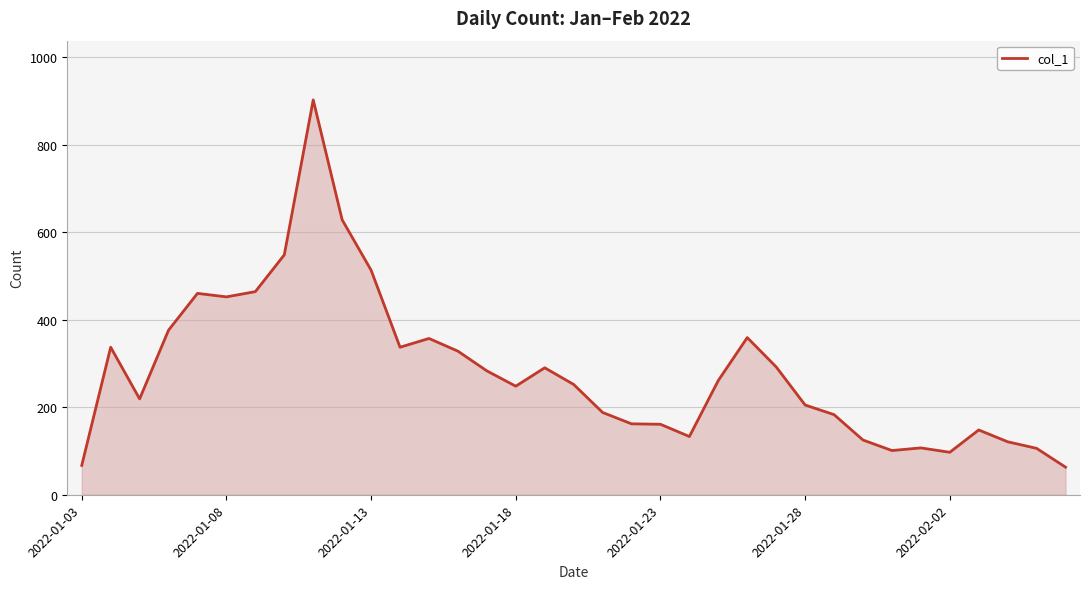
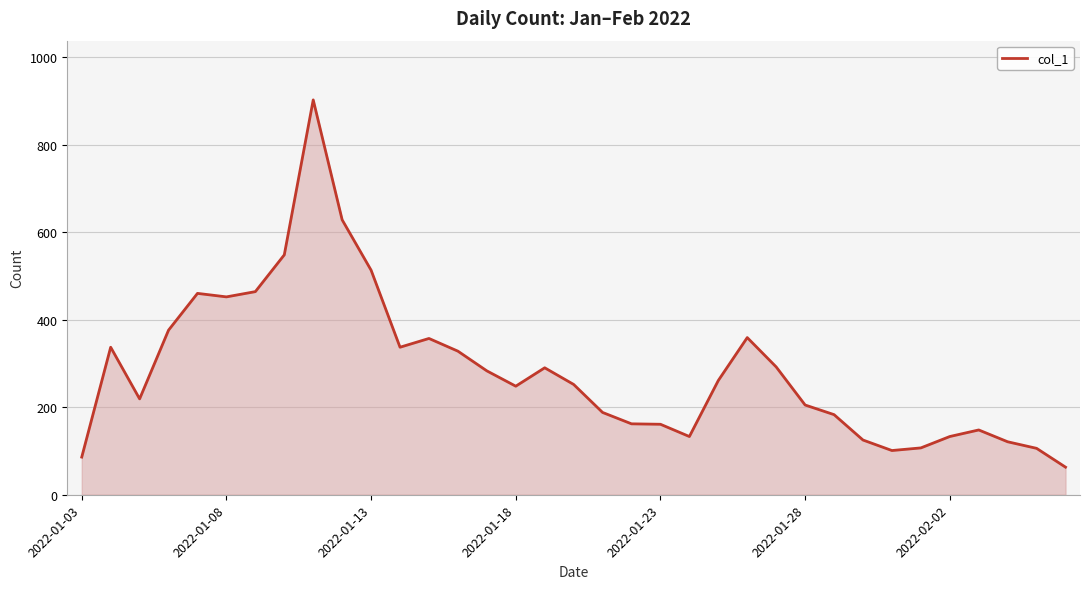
  {
-   "2022-01-03": 70,
+   "2022-01-03": 90,
    "2022-01-08": 450,
    "2022-01-13": 510,
    "2022-01-18": 250,
    "2022-01-23": 160,
    "2022-01-28": 210,
-   "2022-02-02": 100
+   "2022-02-02": 130
  }
